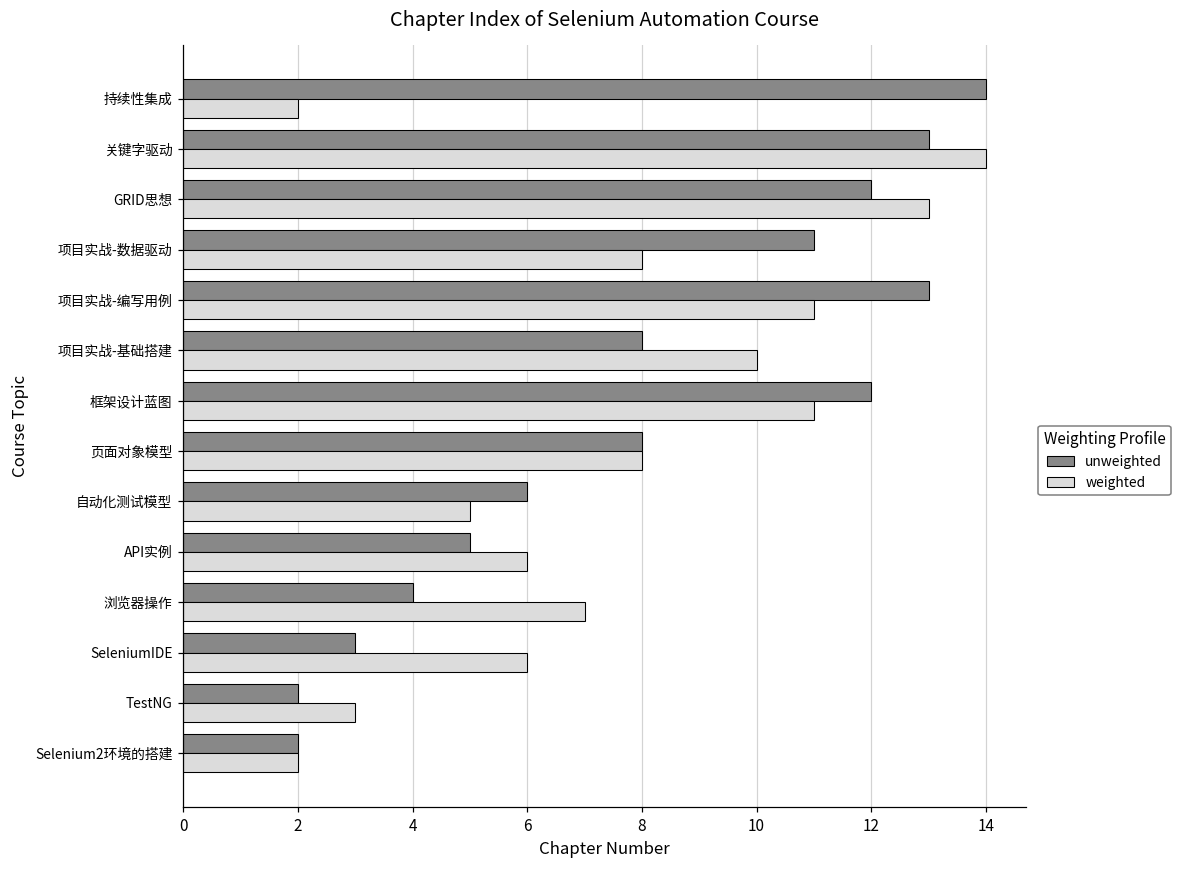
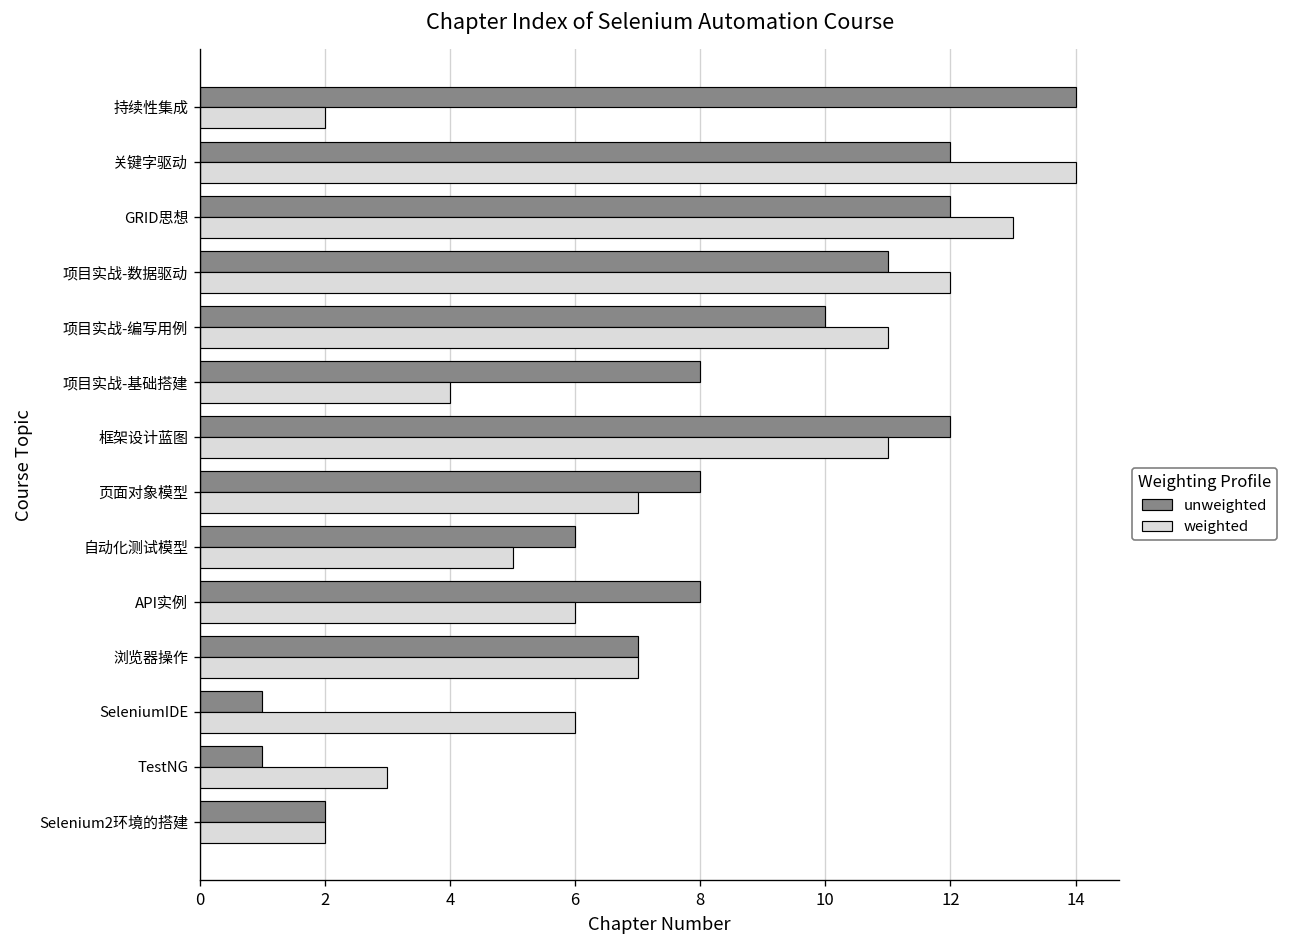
  {
    "unweighted": {
      "持续性集成": 14,
-     "关键字驱动": 13,
+     "关键字驱动": 12,
      "GRID思想": 12,
      "项目实战-数据驱动": 11,
-     "项目实战-编写用例": 13,
+     "项目实战-编写用例": 10,
      "项目实战-基础搭建": 8,
      "框架设计蓝图": 12,
      "页面对象模型": 8,
      "自动化测试模型": 6,
-     "API实例": 5,
-     "浏览器操作": 4,
-     "SeleniumIDE": 3,
-     "TestNG": 2,
+     "API实例": 8,
+     "浏览器操作": 7,
+     "SeleniumIDE": 1,
+     "TestNG": 1,
      "Selenium2环境的搭建": 2
    },
    "weighted": {
      "持续性集成": 2,
      "关键字驱动": 14,
      "GRID思想": 13,
-     "项目实战-数据驱动": 8,
+     "项目实战-数据驱动": 12,
      "项目实战-编写用例": 11,
-     "项目实战-基础搭建": 10,
+     "项目实战-基础搭建": 4,
      "框架设计蓝图": 11,
-     "页面对象模型": 8,
+     "页面对象模型": 7,
      "自动化测试模型": 5,
      "API实例": 6,
      "浏览器操作": 7,
      "SeleniumIDE": 6,
      "TestNG": 3,
      "Selenium2环境的搭建": 2
    }
  }
